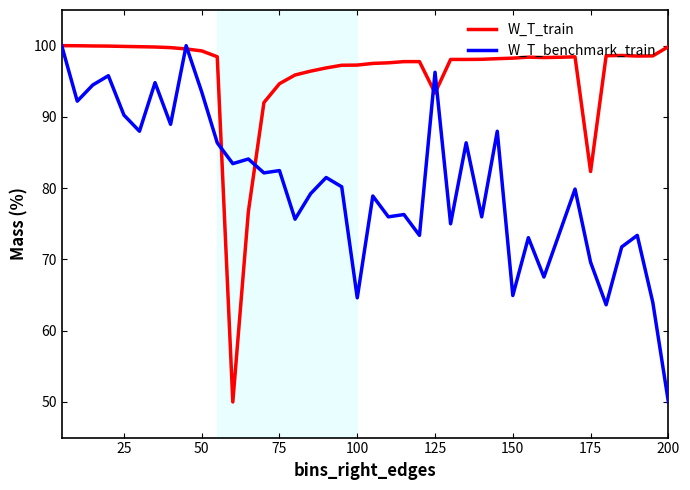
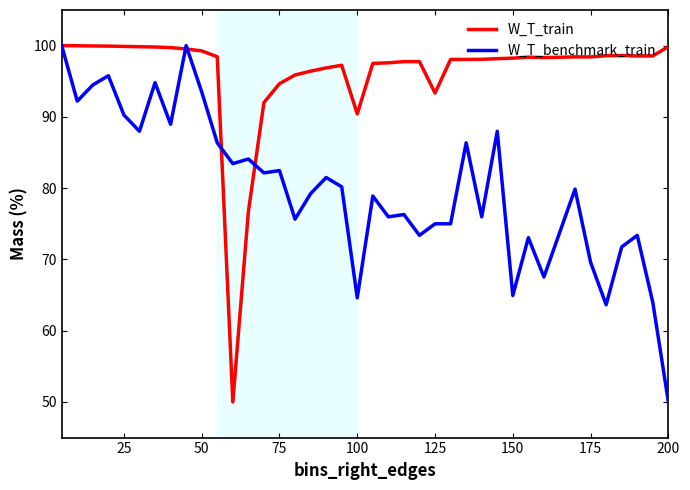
  {
    "W_T_train": {
      "25": 100,
      "50": 99,
      "75": 95,
-     "100": 97,
+     "100": 90,
      "125": 93,
      "150": 98,
-     "175": 82,
+     "175": 98,
      "200": 100
    },
    "W_T_benchmark_train": {
      "25": 90,
      "50": 94,
      "75": 82,
      "100": 65,
-     "125": 96,
+     "125": 75,
      "150": 65,
      "175": 70,
      "200": 50
    }
  }
